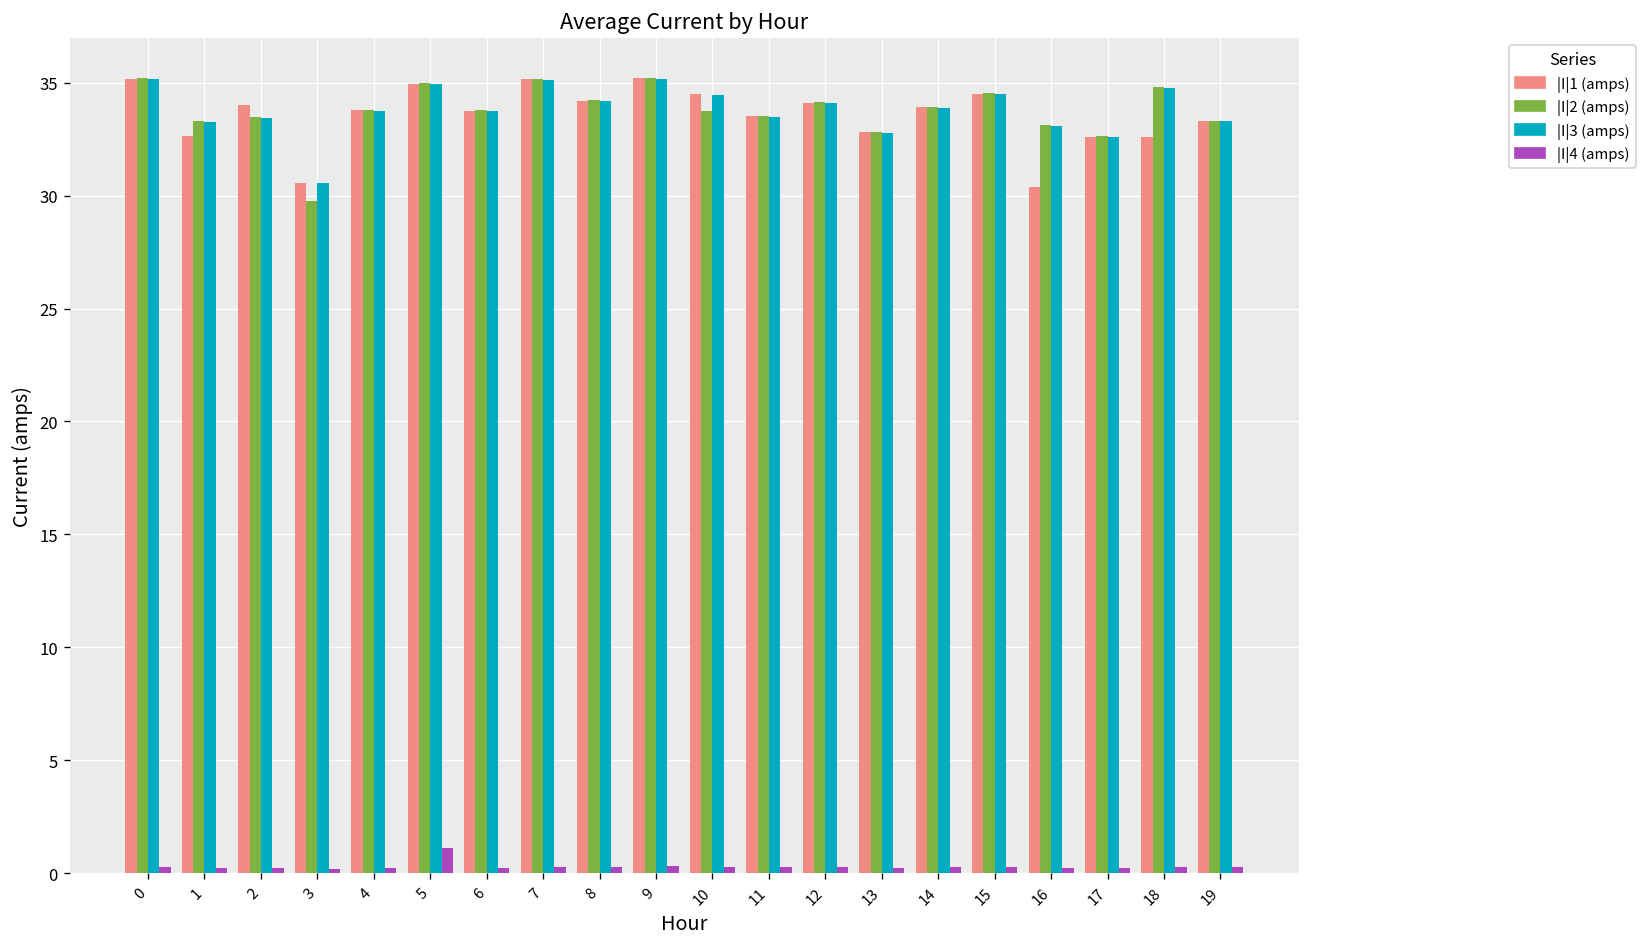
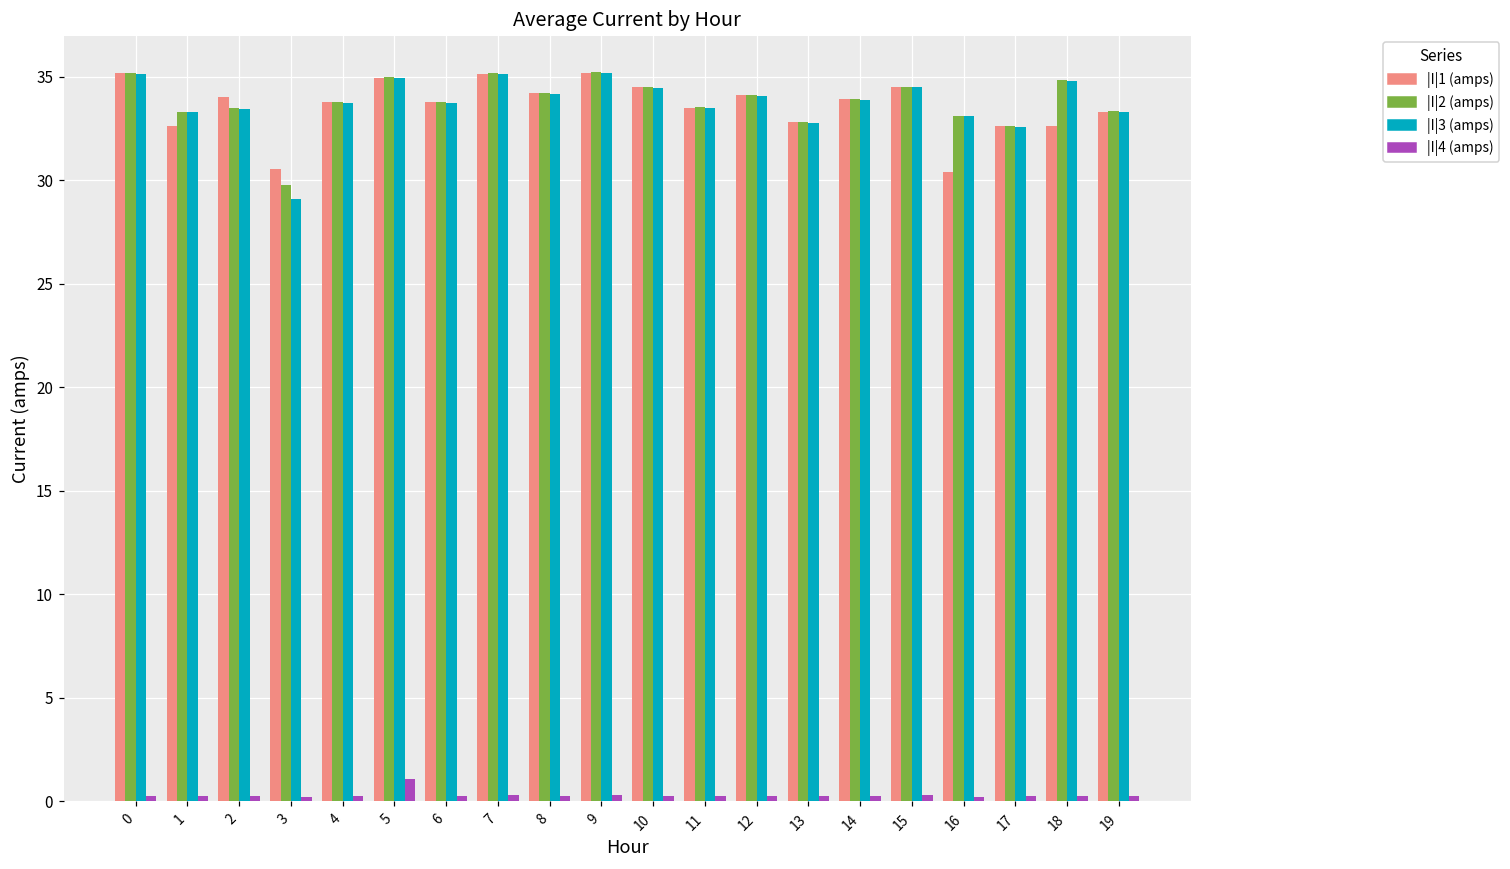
  {
    "|I|1 (amps)": {
      "0": 35.2,
      "1": 32.6,
      "2": 34.0,
      "3": 30.6,
      "4": 33.8,
      "5": 35.0,
      "6": 33.8,
      "7": 35.1,
      "8": 34.2,
      "9": 35.2,
      "10": 34.5,
      "11": 33.5,
      "12": 34.1,
      "13": 32.8,
      "14": 33.9,
      "15": 34.5,
      "16": 30.4,
      "17": 32.6,
      "18": 32.6,
      "19": 33.3
    },
    "|I|2 (amps)": {
      "0": 35.2,
      "1": 33.3,
      "2": 33.5,
      "3": 29.8,
      "4": 33.8,
      "5": 35.0,
      "6": 33.8,
      "7": 35.2,
      "8": 34.2,
      "9": 35.2,
-     "10": 33.8,
+     "10": 34.5,
      "11": 33.5,
      "12": 34.1,
      "13": 32.8,
      "14": 33.9,
      "15": 34.5,
      "16": 33.1,
      "17": 32.6,
      "18": 34.8,
      "19": 33.3
    },
    "|I|3 (amps)": {
      "0": 35.1,
      "1": 33.3,
      "2": 33.5,
-     "3": 30.5,
+     "3": 29.1,
      "4": 33.7,
      "5": 34.9,
      "6": 33.7,
      "7": 35.1,
      "8": 34.2,
      "9": 35.2,
      "10": 34.5,
      "11": 33.5,
      "12": 34.1,
      "13": 32.8,
      "14": 33.9,
      "15": 34.5,
      "16": 33.1,
      "17": 32.6,
      "18": 34.8,
      "19": 33.3
    },
    "|I|4 (amps)": {
      "0": 0.3,
      "1": 0.2,
      "2": 0.3,
      "3": 0.2,
      "4": 0.2,
      "5": 1.1,
      "6": 0.2,
      "7": 0.3,
      "8": 0.3,
      "9": 0.3,
      "10": 0.3,
      "11": 0.3,
      "12": 0.3,
      "13": 0.3,
      "14": 0.3,
      "15": 0.3,
      "16": 0.2,
      "17": 0.3,
      "18": 0.3,
      "19": 0.3
    }
  }
